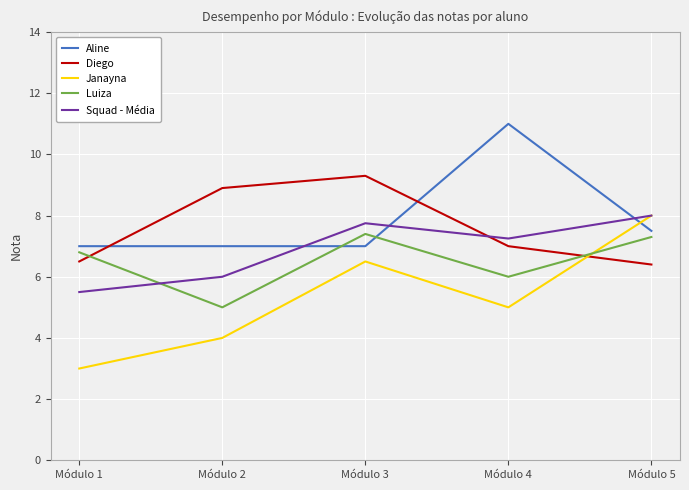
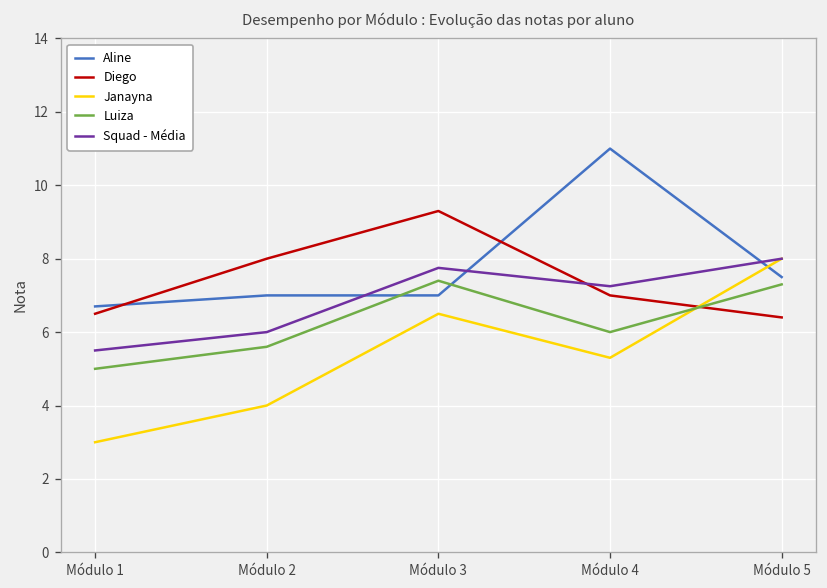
  {
    "Aline": {
-     "Módulo 1": 7.0,
+     "Módulo 1": 6.7,
      "Módulo 2": 7.0,
      "Módulo 3": 7.0,
      "Módulo 4": 11.0,
      "Módulo 5": 7.5
    },
    "Diego": {
      "Módulo 1": 6.5,
-     "Módulo 2": 8.9,
+     "Módulo 2": 8.0,
      "Módulo 3": 9.3,
      "Módulo 4": 7.0,
      "Módulo 5": 6.4
    },
    "Janayna": {
      "Módulo 1": 3.0,
      "Módulo 2": 4.0,
      "Módulo 3": 6.5,
-     "Módulo 4": 5.0
+     "Módulo 4": 5.3
    },
    "Luiza": {
-     "Módulo 1": 6.8,
-     "Módulo 2": 5.0,
+     "Módulo 1": 5.0,
+     "Módulo 2": 5.6,
      "Módulo 3": 7.4,
      "Módulo 4": 6.0,
      "Módulo 5": 7.3
    },
    "Squad - Média": {
      "Módulo 1": 5.5,
      "Módulo 2": 6.0,
      "Módulo 3": 7.8,
      "Módulo 4": 7.3
    }
  }
